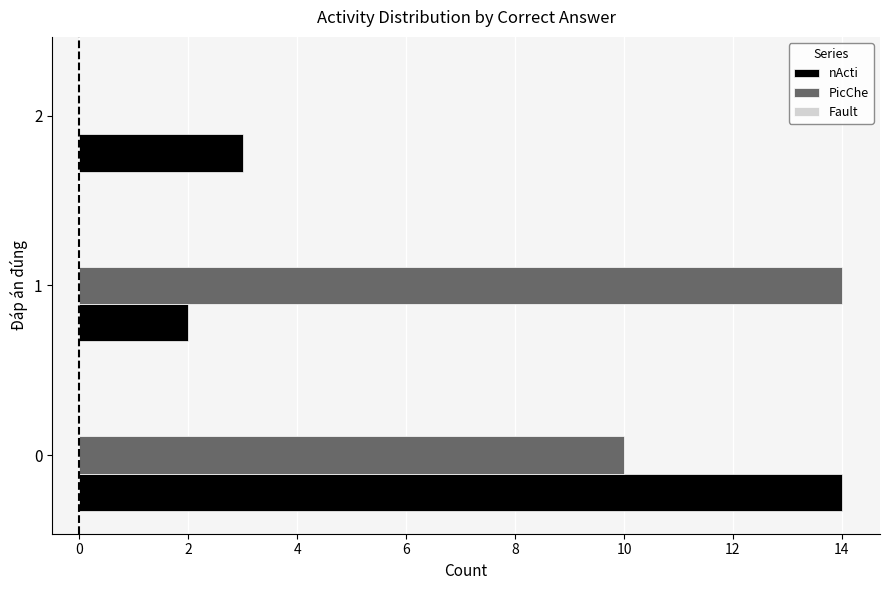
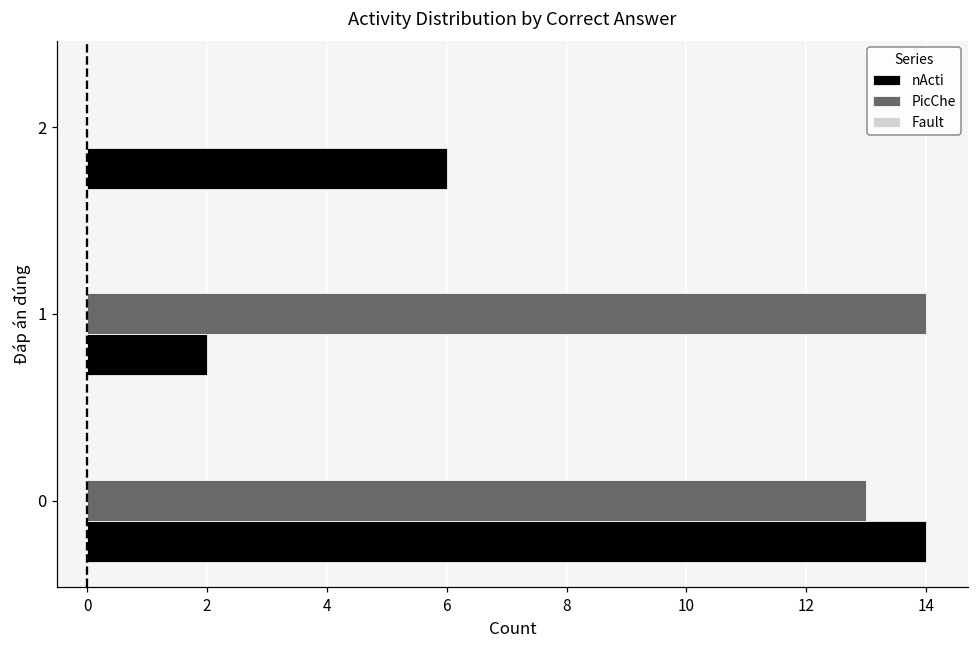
  {
    "nActi": {
-     "2": 3,
+     "2": 6,
      "1": 2,
      "0": 14
    },
    "PicChe": {
      "2": 0,
      "1": 14,
-     "0": 10
+     "0": 13
    },
    "Fault": {
      "2": 0,
      "1": 0,
      "0": 0
    }
  }
